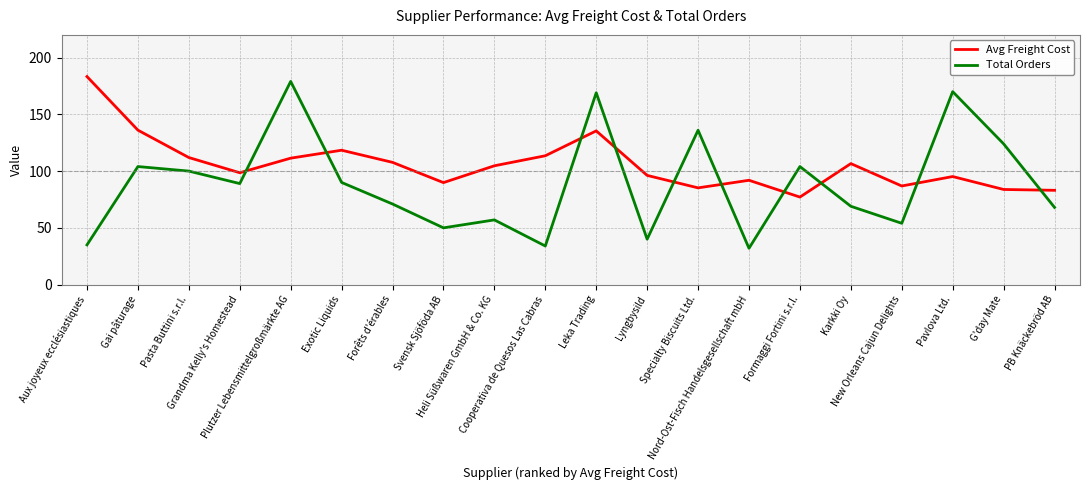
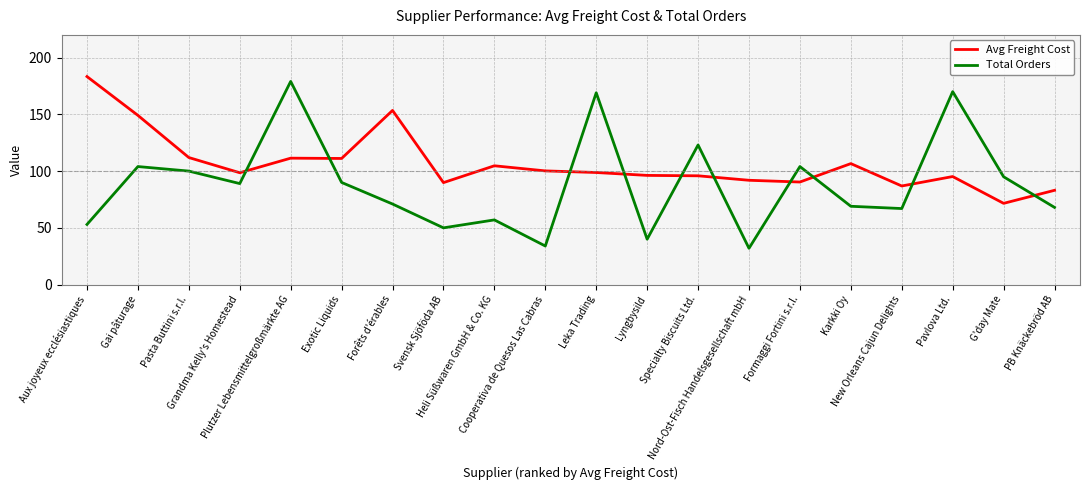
  {
    "Avg Freight Cost": {
      "Aux joyeux ecclésiastiques": 183,
-     "Gai pâturage": 136,
+     "Gai pâturage": 149,
      "Pasta Buttini s.r.l.": 112,
      "Grandma Kelly's Homestead": 99,
      "Plutzer Lebensmittelgroßmärkte AG": 111,
-     "Exotic Liquids": 118,
-     "Forêts d'érables": 108,
+     "Exotic Liquids": 111,
+     "Forêts d'érables": 153,
      "Svensk Sjöföda AB": 90,
      "Heli Süßwaren GmbH & Co. KG": 105,
-     "Cooperativa de Quesos Las Cabras": 114,
-     "Leka Trading": 135,
+     "Cooperativa de Quesos Las Cabras": 100,
+     "Leka Trading": 99,
      "Lyngbysild": 96,
-     "Specialty Biscuits Ltd.": 85,
+     "Specialty Biscuits Ltd.": 96,
      "Nord-Ost-Fisch Handelsgesellschaft mbH": 92,
-     "Formaggi Fortini s.r.l.": 77,
+     "Formaggi Fortini s.r.l.": 90,
      "Karkki Oy": 107,
      "New Orleans Cajun Delights": 87,
      "Pavlova Ltd.": 95,
-     "G'day Mate": 84,
+     "G'day Mate": 72,
      "PB Knäckebröd AB": 83
    },
    "Total Orders": {
-     "Aux joyeux ecclésiastiques": 35,
+     "Aux joyeux ecclésiastiques": 53,
      "Gai pâturage": 104,
      "Pasta Buttini s.r.l.": 100,
      "Grandma Kelly's Homestead": 89,
      "Plutzer Lebensmittelgroßmärkte AG": 179,
      "Exotic Liquids": 90,
      "Forêts d'érables": 71,
      "Svensk Sjöföda AB": 50,
      "Heli Süßwaren GmbH & Co. KG": 57,
      "Cooperativa de Quesos Las Cabras": 34,
      "Leka Trading": 169,
      "Lyngbysild": 40,
-     "Specialty Biscuits Ltd.": 136,
+     "Specialty Biscuits Ltd.": 123,
      "Nord-Ost-Fisch Handelsgesellschaft mbH": 32,
      "Formaggi Fortini s.r.l.": 104,
      "Karkki Oy": 69,
-     "New Orleans Cajun Delights": 54,
+     "New Orleans Cajun Delights": 67,
      "Pavlova Ltd.": 170,
-     "G'day Mate": 124,
+     "G'day Mate": 95,
      "PB Knäckebröd AB": 68
    }
  }
